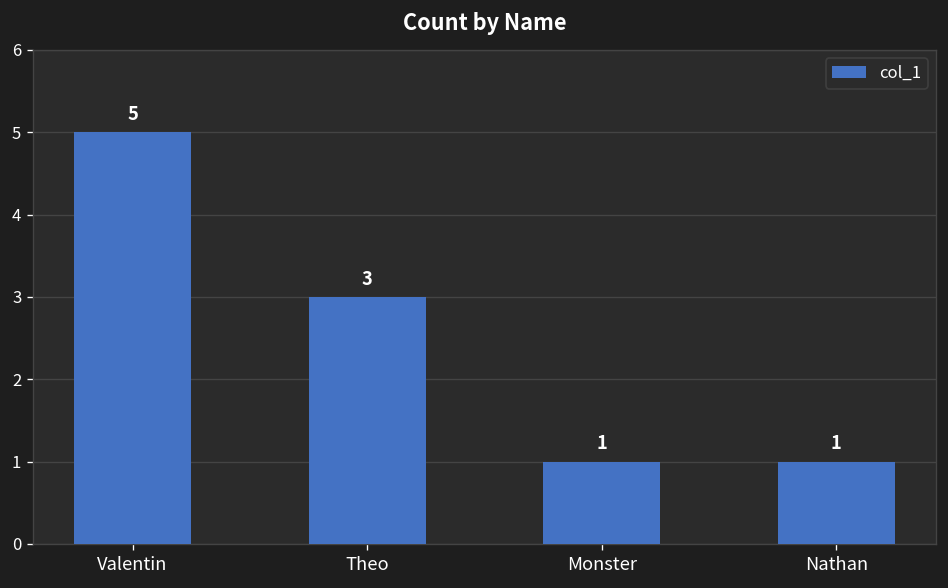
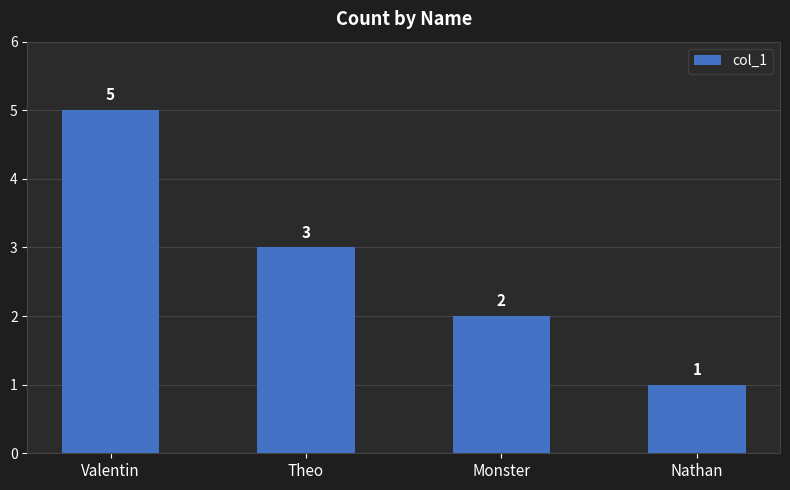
  {
    "Valentin": 5,
    "Theo": 3,
-   "Monster": 1,
+   "Monster": 2,
    "Nathan": 1
  }
